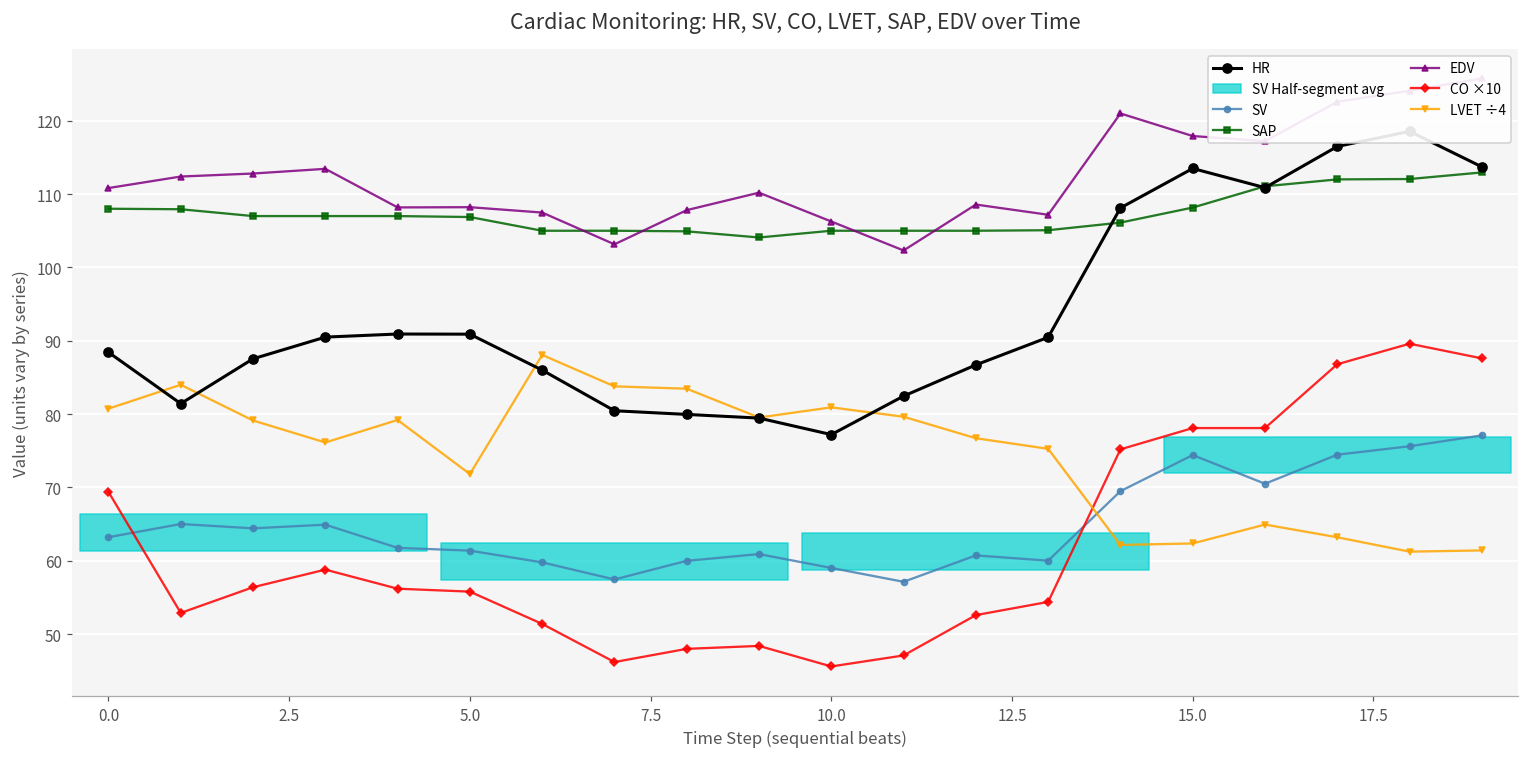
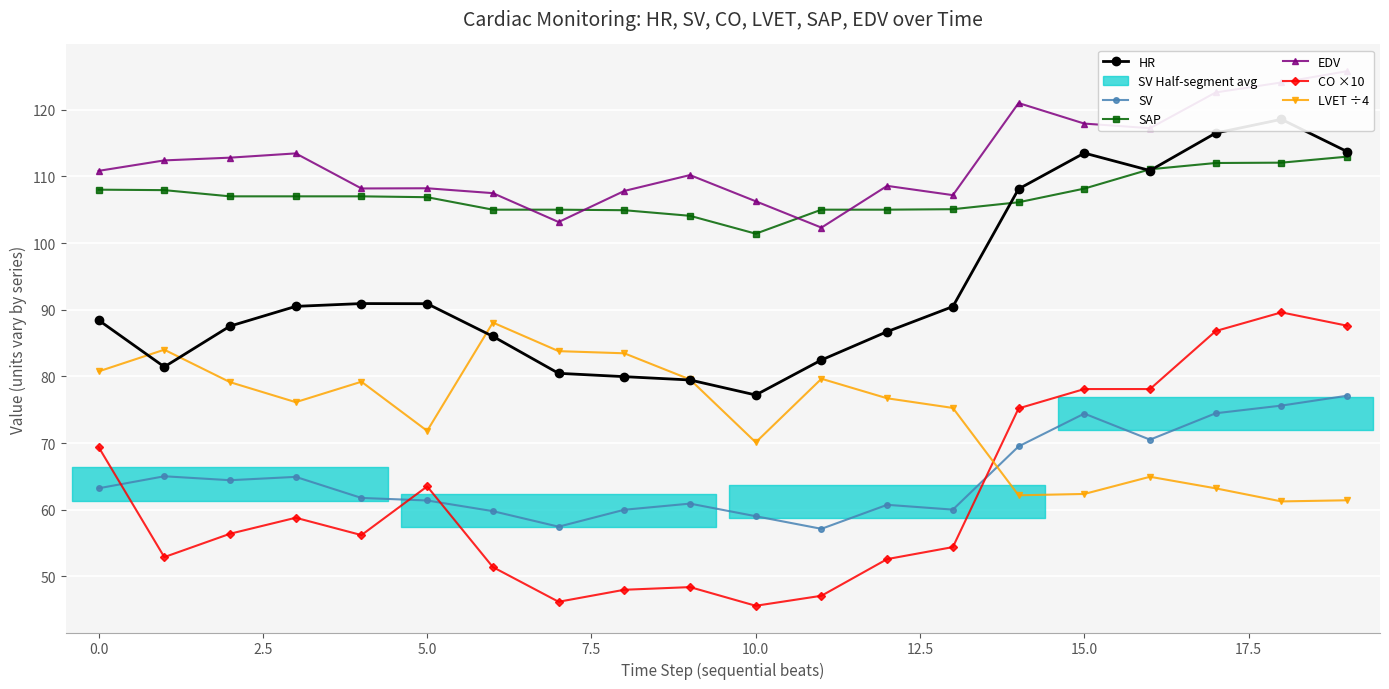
  {
    "HR": {
      "0.0": 88,
      "5.0": 91,
      "10.0": 77,
      "15.0": 113
    },
    "SV": {
      "0.0": 63,
      "5.0": 61,
      "10.0": 59,
      "15.0": 74
    },
    "SAP": {
      "0.0": 108,
      "5.0": 107,
-     "10.0": 105,
+     "10.0": 101,
      "15.0": 108
    },
    "EDV": {
      "0.0": 111,
      "5.0": 108,
      "10.0": 106,
      "15.0": 118
    },
    "CO ×10": {
      "0.0": 69,
-     "5.0": 56,
+     "5.0": 64,
      "10.0": 46,
      "15.0": 78
    },
    "LVET ÷4": {
      "0.0": 81,
      "5.0": 72,
-     "10.0": 81,
+     "10.0": 70,
      "15.0": 62
    }
  }
